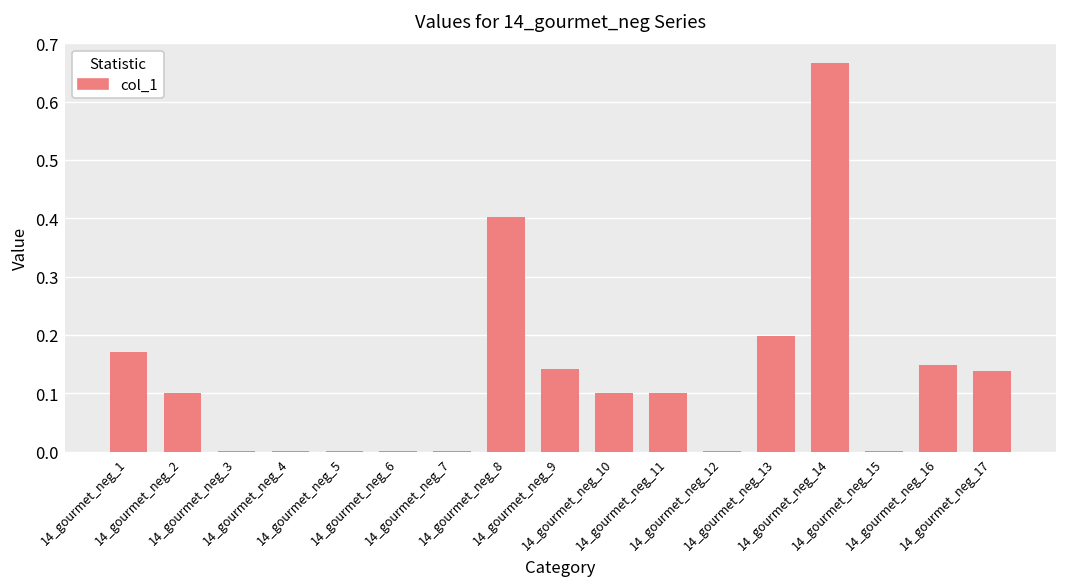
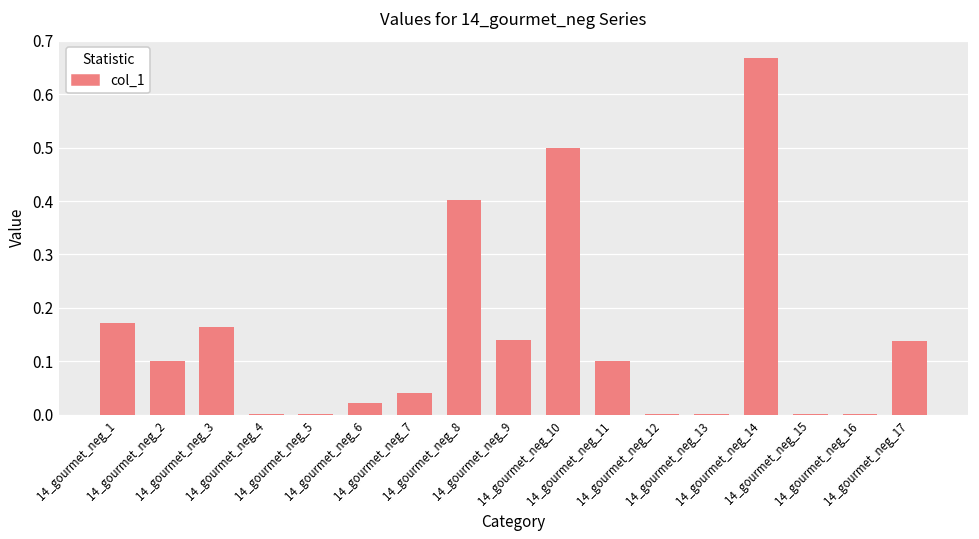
  {
    "14_gourmet_neg_1": 0.17,
    "14_gourmet_neg_2": 0.10,
-   "14_gourmet_neg_3": 0.00,
-   "14_gourmet_neg_6": 0.00,
-   "14_gourmet_neg_7": 0.00,
+   "14_gourmet_neg_3": 0.16,
+   "14_gourmet_neg_6": 0.02,
+   "14_gourmet_neg_7": 0.04,
    "14_gourmet_neg_8": 0.40,
    "14_gourmet_neg_9": 0.14,
-   "14_gourmet_neg_10": 0.1,
+   "14_gourmet_neg_10": 0.5,
    "14_gourmet_neg_11": 0.10,
-   "14_gourmet_neg_13": 0.20,
+   "14_gourmet_neg_13": 0.00,
    "14_gourmet_neg_14": 0.67,
-   "14_gourmet_neg_16": 0.15,
+   "14_gourmet_neg_16": 0.00,
    "14_gourmet_neg_17": 0.14
  }
